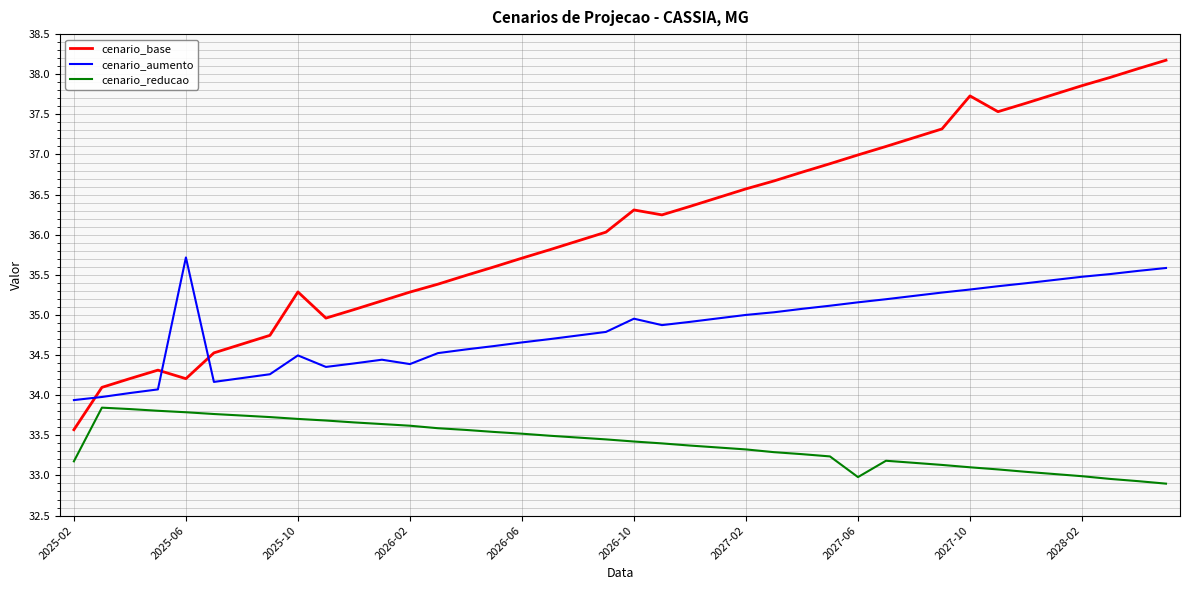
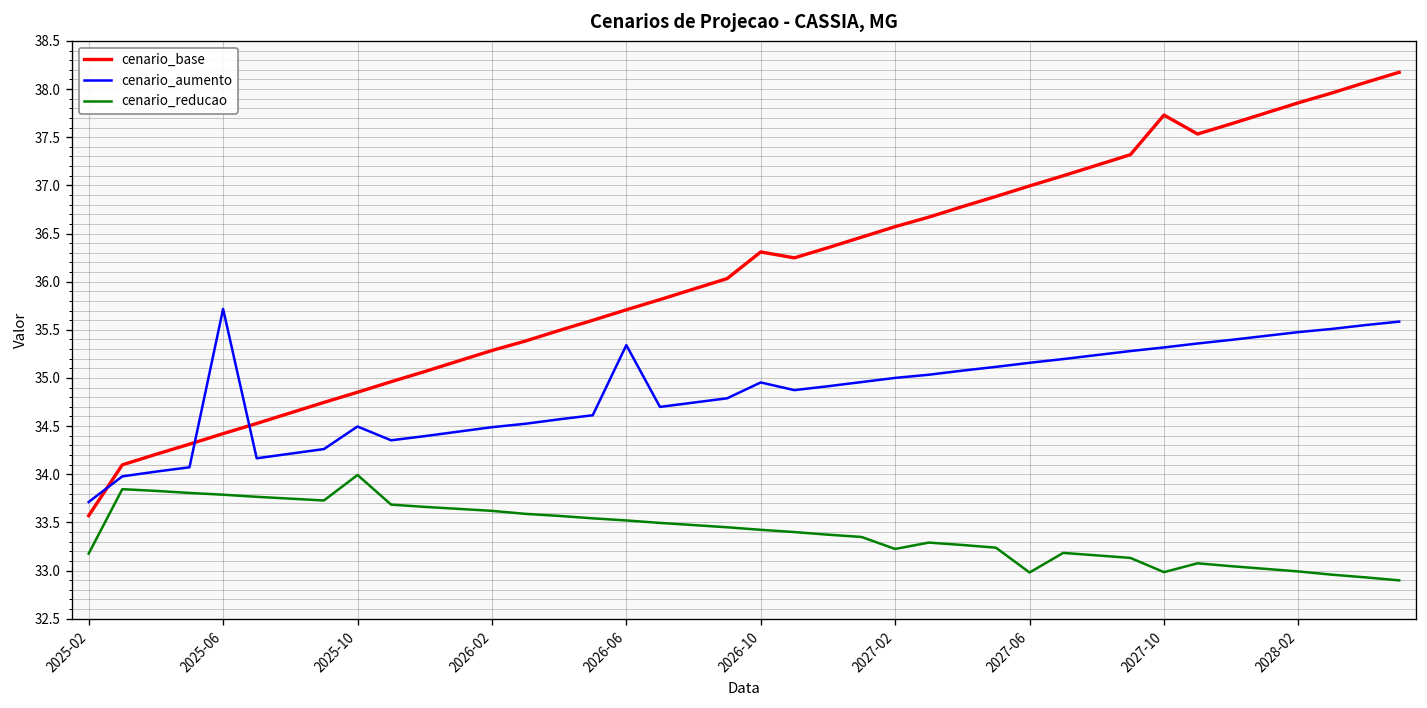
  {
    "cenario_base": {
      "2025-02": 33.6,
-     "2025-06": 34.2,
-     "2025-10": 35.3,
+     "2025-06": 34.4,
+     "2025-10": 34.9,
      "2026-02": 35.3,
      "2026-06": 35.7,
      "2026-10": 36.3,
      "2027-02": 36.6,
      "2027-06": 37.0,
      "2027-10": 37.7,
      "2028-02": 37.9
    },
    "cenario_aumento": {
-     "2025-02": 33.9,
+     "2025-02": 33.7,
      "2025-06": 35.7,
      "2025-10": 34.5,
-     "2026-02": 34.4,
-     "2026-06": 34.7,
+     "2026-02": 34.5,
+     "2026-06": 35.3,
      "2026-10": 35.0,
      "2027-02": 35.0,
      "2027-06": 35.2,
      "2027-10": 35.3,
      "2028-02": 35.5
    },
    "cenario_reducao": {
      "2025-02": 33.2,
      "2025-06": 33.8,
-     "2025-10": 33.7,
+     "2025-10": 34.0,
      "2026-02": 33.6,
      "2026-06": 33.5,
      "2026-10": 33.4,
-     "2027-02": 33.3,
+     "2027-02": 33.2,
      "2027-06": 33.0,
-     "2027-10": 33.1,
+     "2027-10": 33.0,
      "2028-02": 33.0
    }
  }
